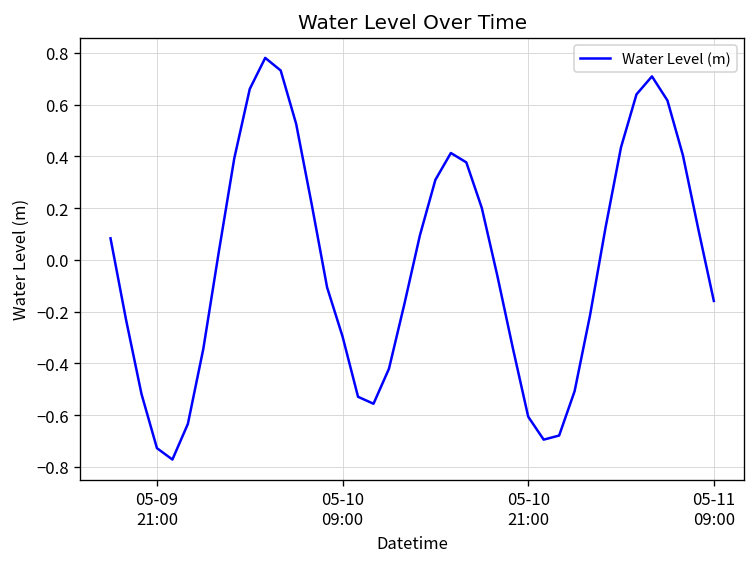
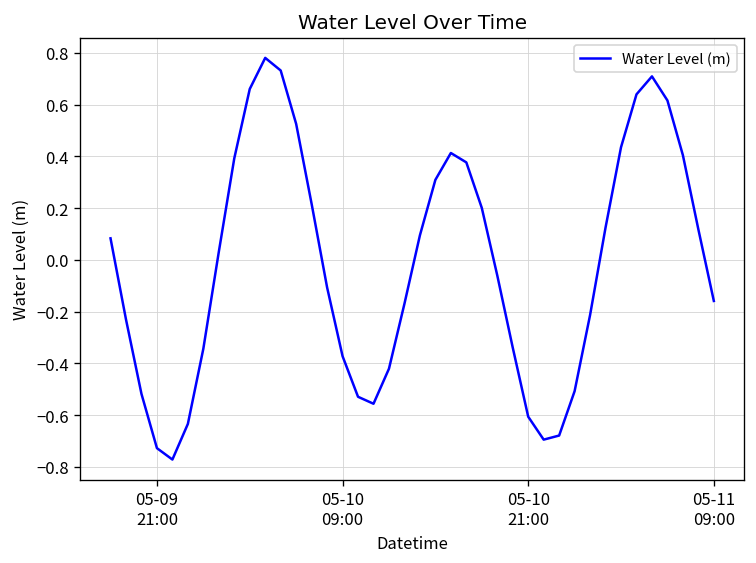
  {
    "05-09 21:00": -0.73,
-   "05-10 09:00": -0.30,
+   "05-10 09:00": -0.37,
    "05-10 21:00": -0.61,
    "05-11 09:00": -0.16
  }
